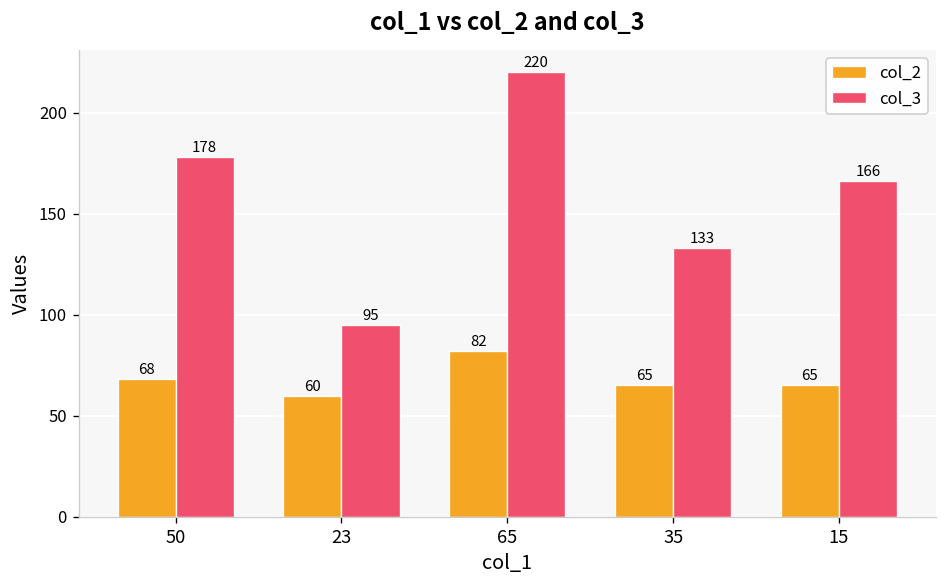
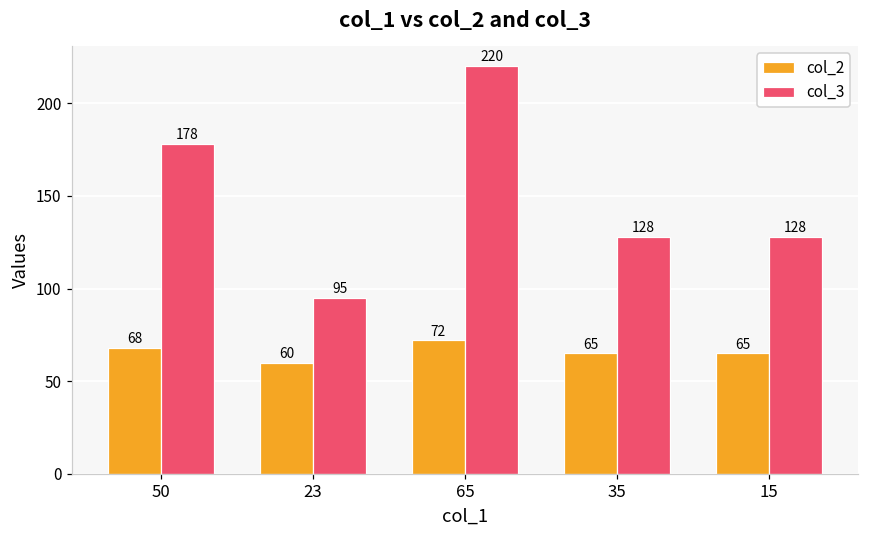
  {
    "col_2": {
      "50": 68,
      "23": 60,
-     "65": 82,
+     "65": 72,
      "35": 65,
      "15": 65
    },
    "col_3": {
      "50": 178,
      "23": 95,
      "65": 220,
-     "35": 133,
-     "15": 166
+     "35": 128,
+     "15": 128
    }
  }
